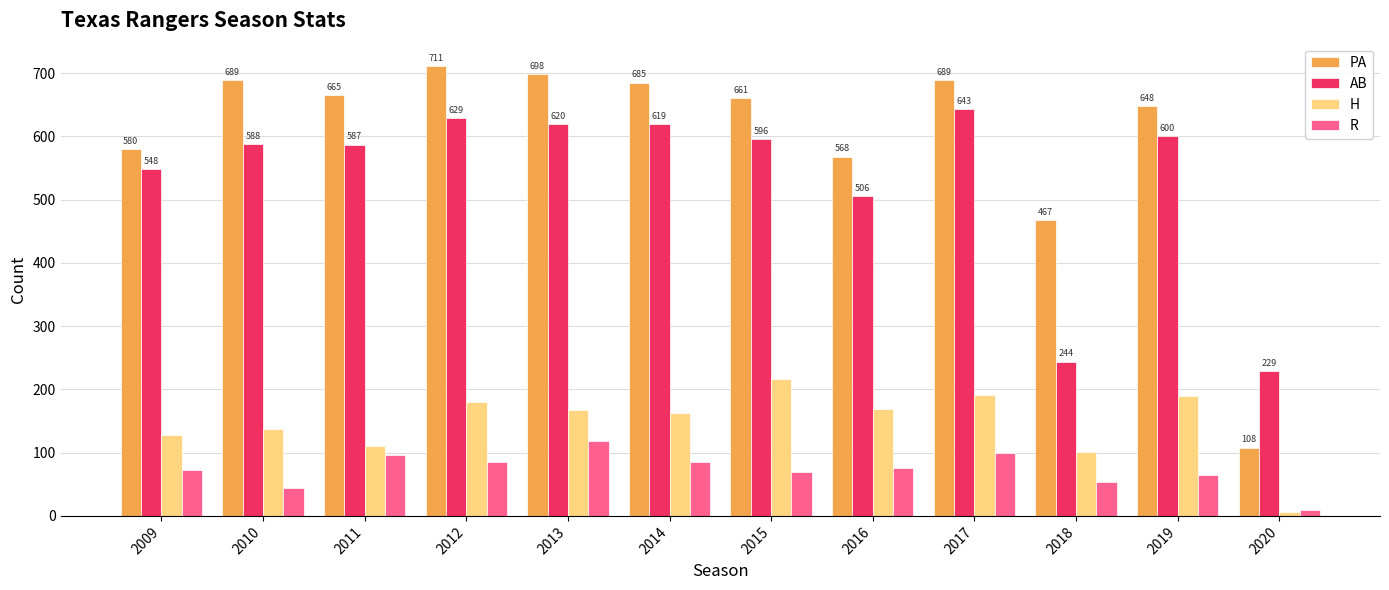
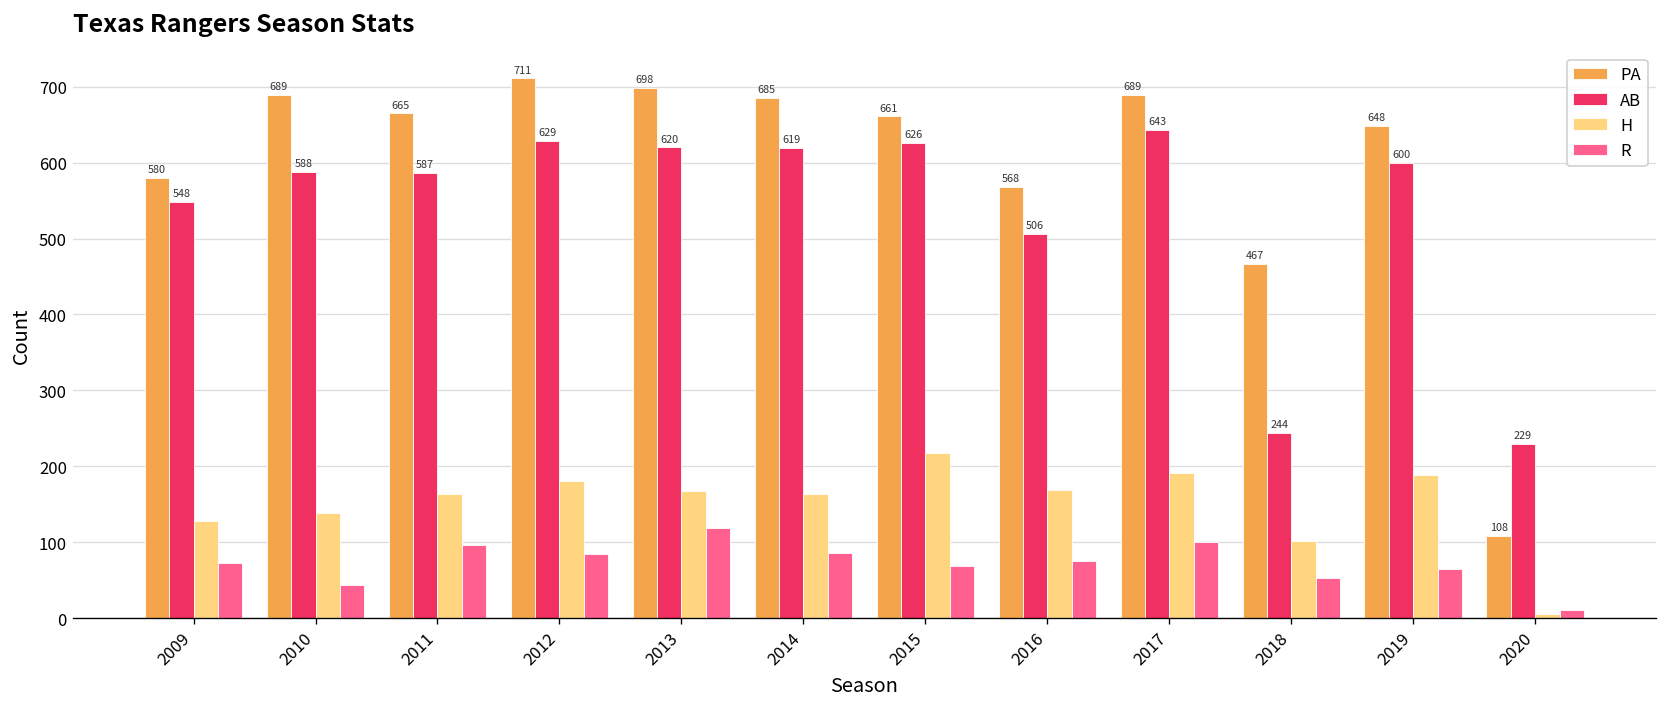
  {
    "PA": {
      "2009": 580,
      "2010": 689,
      "2011": 665,
      "2012": 711,
      "2013": 698,
      "2014": 685,
      "2015": 661,
      "2016": 568,
      "2017": 689,
      "2018": 467,
      "2019": 648,
      "2020": 108
    },
    "AB": {
      "2009": 548,
      "2010": 588,
      "2011": 587,
      "2012": 629,
      "2013": 620,
      "2014": 619,
-     "2015": 596,
+     "2015": 626,
      "2016": 506,
      "2017": 643,
      "2018": 244,
      "2019": 600,
      "2020": 229
    },
    "H": {
      "2009": 130,
      "2010": 140,
-     "2011": 110,
+     "2011": 160,
      "2012": 180,
      "2013": 170,
      "2014": 160,
      "2015": 220,
      "2016": 170,
      "2017": 190,
      "2018": 100,
      "2019": 190,
      "2020": 10
    },
    "R": {
      "2009": 70,
      "2010": 40,
      "2011": 100,
      "2012": 90,
      "2013": 120,
      "2014": 90,
      "2015": 70,
      "2016": 80,
      "2017": 100,
      "2018": 50,
      "2019": 70,
      "2020": 10
    }
  }
